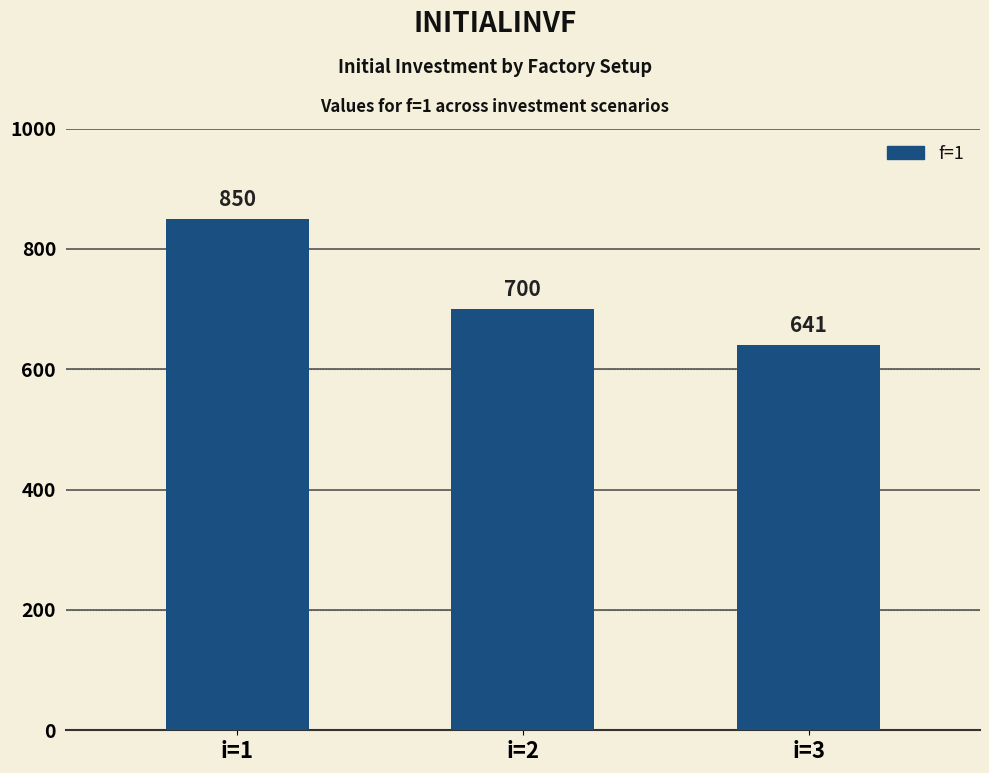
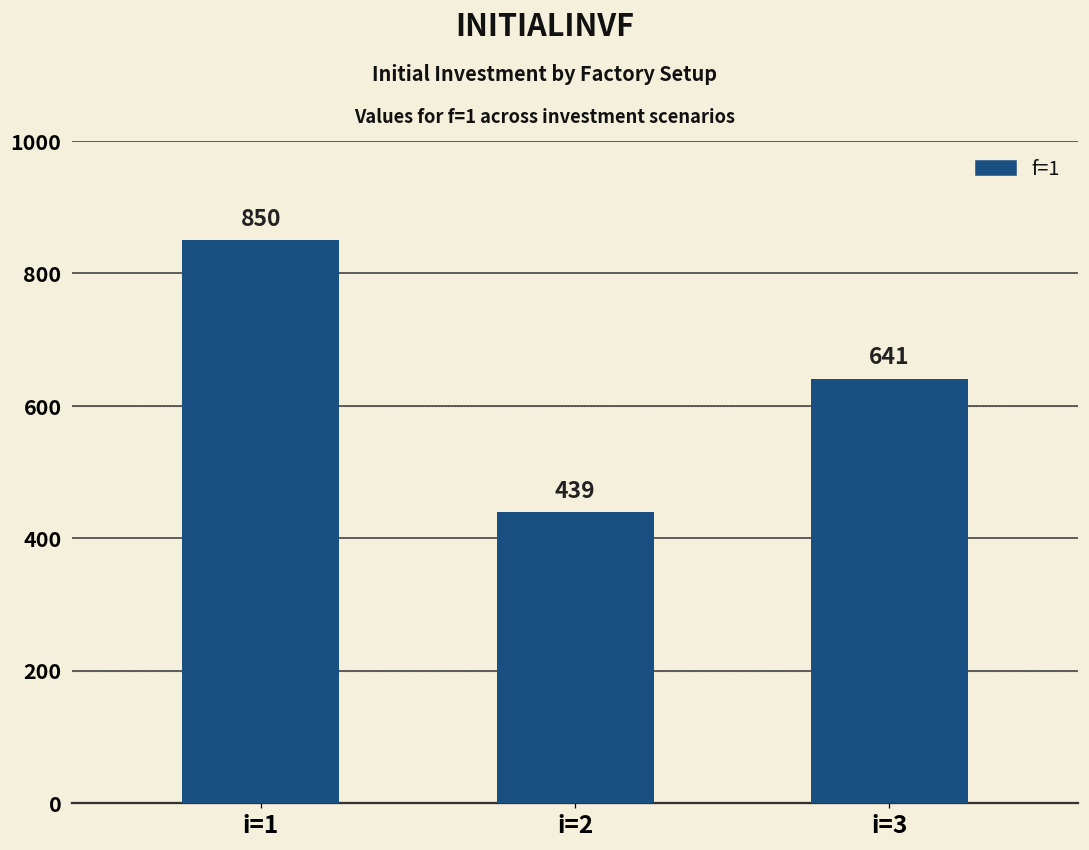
  {
    "i=1": 850,
-   "i=2": 700,
+   "i=2": 439,
    "i=3": 641
  }
